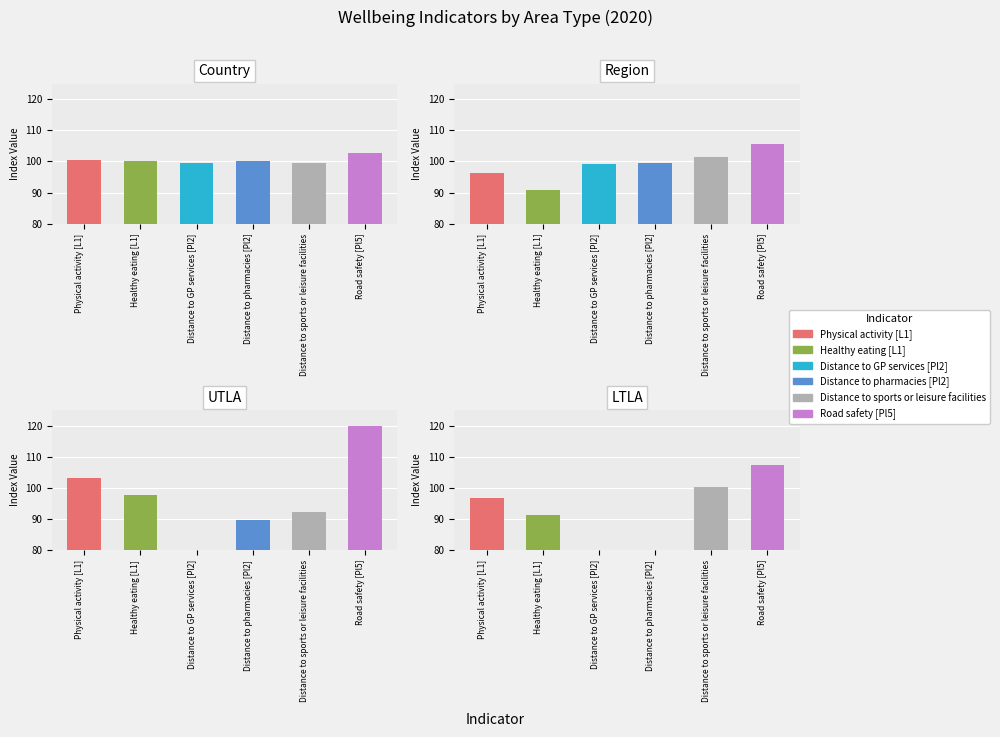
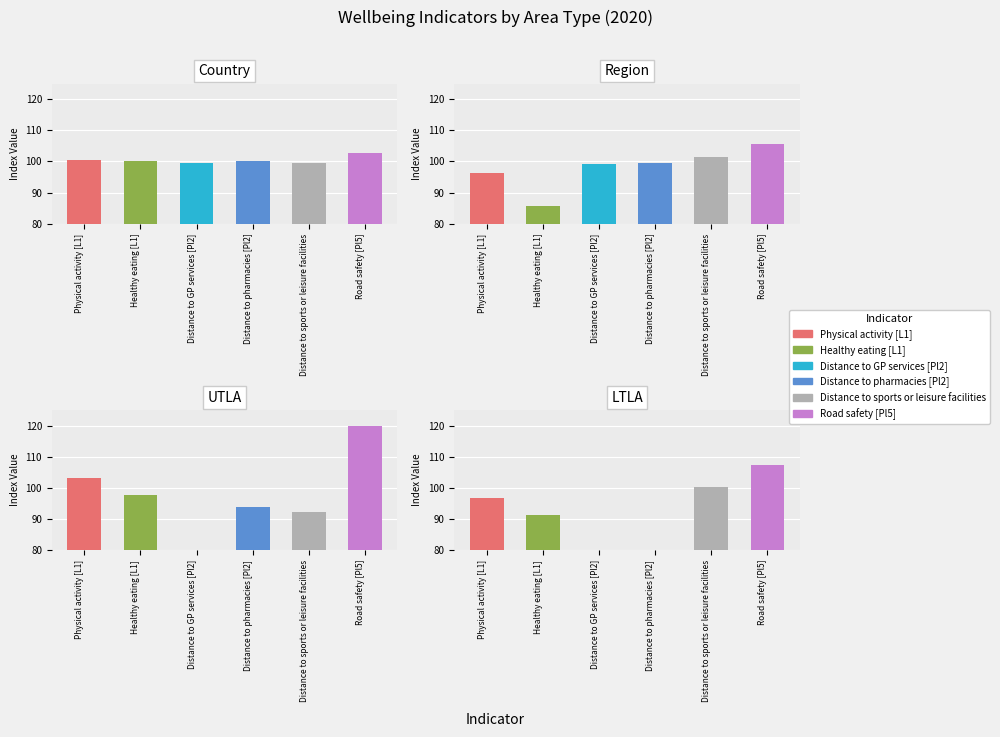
  {
    "Country": {
      "Physical activity [L1]": 101,
      "Healthy eating [L1]": 100,
      "Distance to GP services [Pl2]": 99,
      "Distance to pharmacies [Pl2]": 100,
      "Distance to sports or leisure facilities": 100,
      "Road safety [Pl5]": 103
    },
    "Region": {
      "Physical activity [L1]": 96,
-     "Healthy eating [L1]": 91,
+     "Healthy eating [L1]": 86,
      "Distance to GP services [Pl2]": 99,
      "Distance to pharmacies [Pl2]": 100,
      "Distance to sports or leisure facilities": 102,
      "Road safety [Pl5]": 106
    },
    "UTLA": {
      "Physical activity [L1]": 103,
      "Healthy eating [L1]": 98,
-     "Distance to pharmacies [Pl2]": 90,
+     "Distance to pharmacies [Pl2]": 94,
      "Distance to sports or leisure facilities": 92,
      "Road safety [Pl5]": 120
    },
    "LTLA": {
      "Physical activity [L1]": 97,
      "Healthy eating [L1]": 91,
      "Distance to sports or leisure facilities": 100,
      "Road safety [Pl5]": 107
    }
  }
